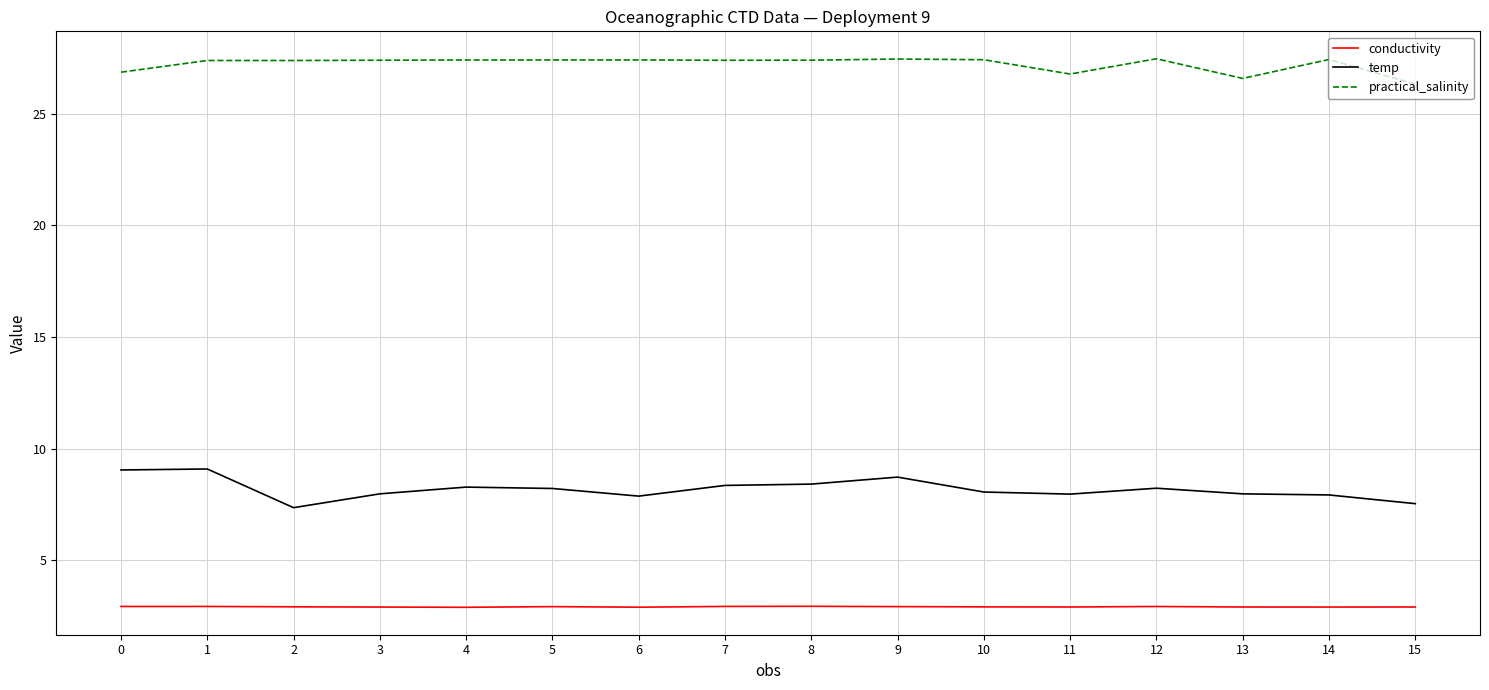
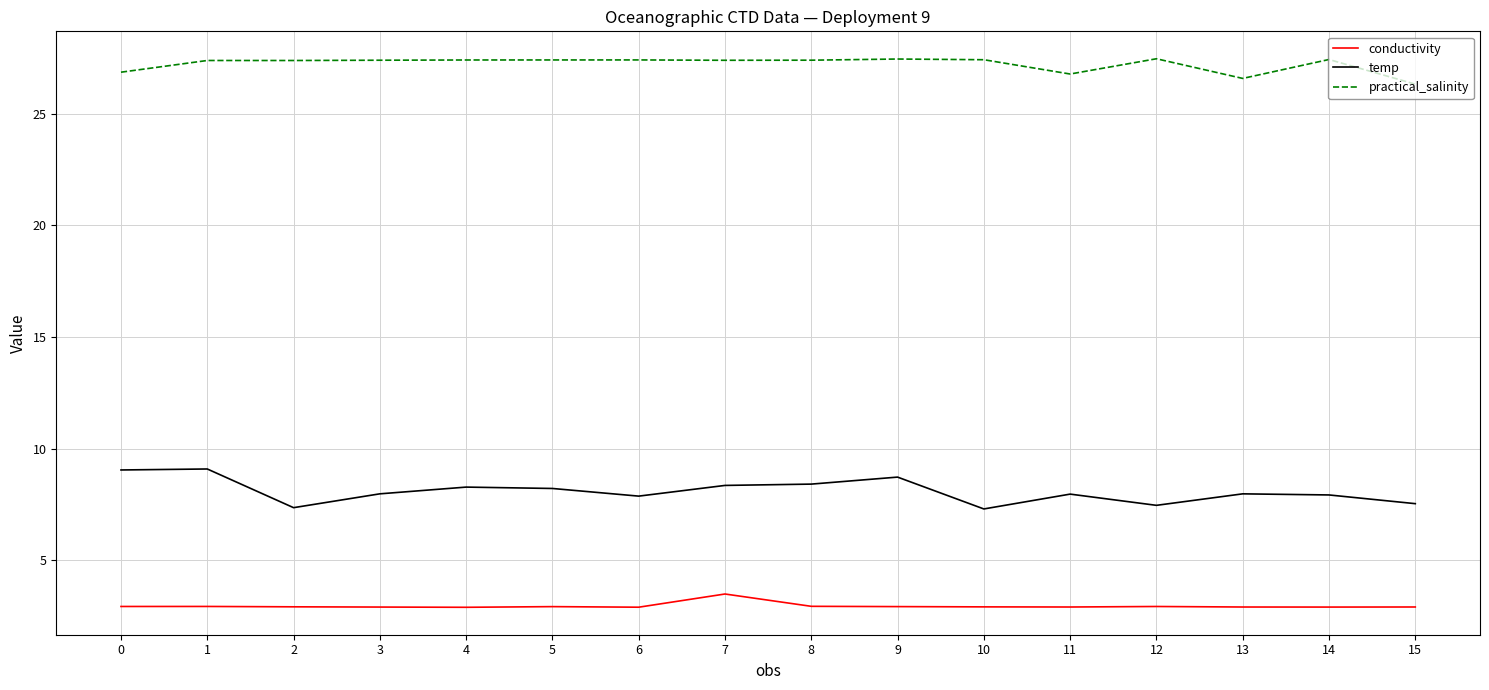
  {
    "conductivity": {
      "0": 2.9,
      "1": 2.9,
      "2": 2.9,
      "3": 2.9,
      "4": 2.9,
      "5": 2.9,
      "6": 2.9,
-     "7": 2.9,
+     "7": 3.5,
      "8": 2.9,
      "9": 2.9,
      "10": 2.9,
      "11": 2.9,
      "12": 2.9,
      "13": 2.9,
      "14": 2.9,
      "15": 2.9
    },
    "temp": {
      "0": 9.0,
      "1": 9.1,
      "2": 7.4,
      "3": 8.0,
      "4": 8.3,
      "5": 8.2,
      "6": 7.9,
      "7": 8.4,
      "8": 8.4,
      "9": 8.7,
-     "10": 8.1,
+     "10": 7.3,
      "11": 8.0,
-     "12": 8.2,
+     "12": 7.5,
      "13": 8.0,
      "14": 7.9,
      "15": 7.5
    },
    "practical_salinity": {
      "0": 26.9,
      "1": 27.4,
      "2": 27.4,
      "3": 27.4,
      "4": 27.4,
      "5": 27.4,
      "6": 27.4,
      "7": 27.4,
      "8": 27.4,
      "9": 27.5,
      "10": 27.4,
      "11": 26.8,
      "12": 27.5,
      "13": 26.6
    }
  }
